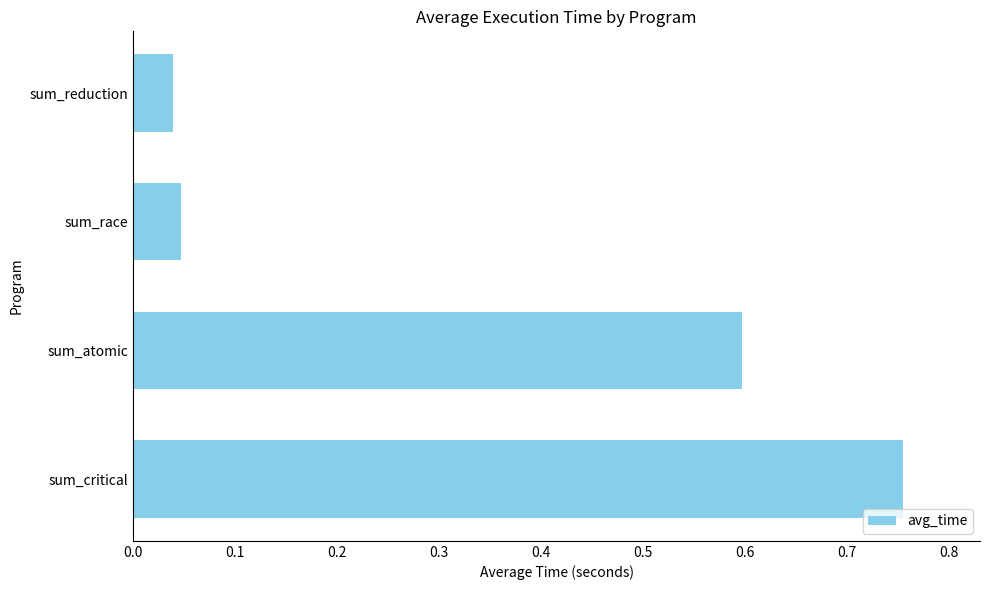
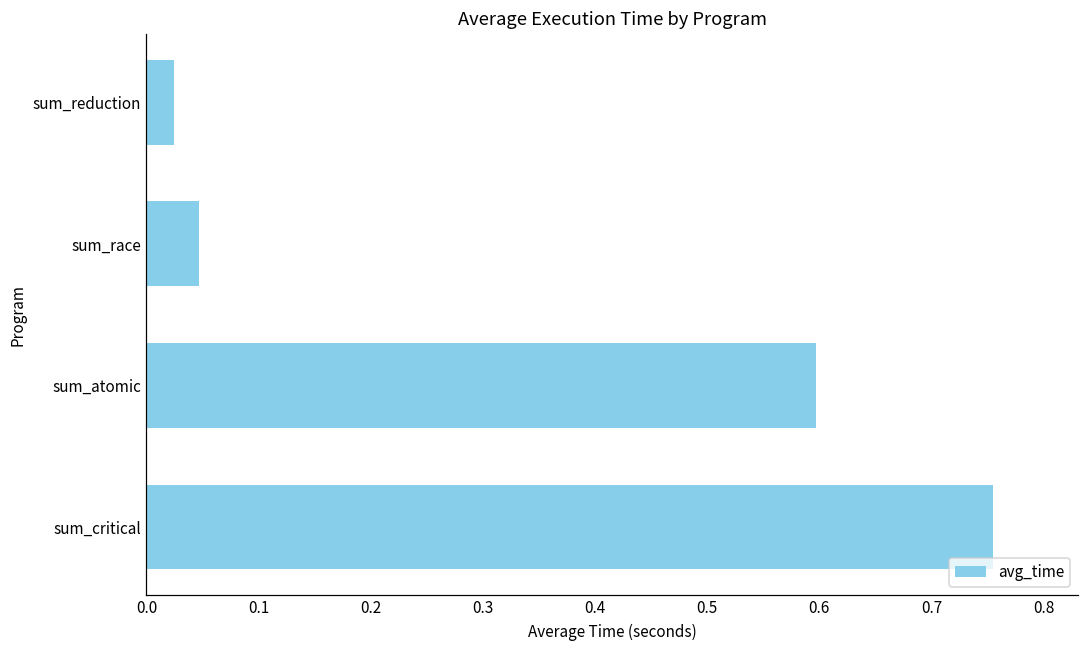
  {
-   "sum_reduction": 0.039,
+   "sum_reduction": 0.025,
    "sum_race": 0.047,
    "sum_atomic": 0.598,
    "sum_critical": 0.755
  }
